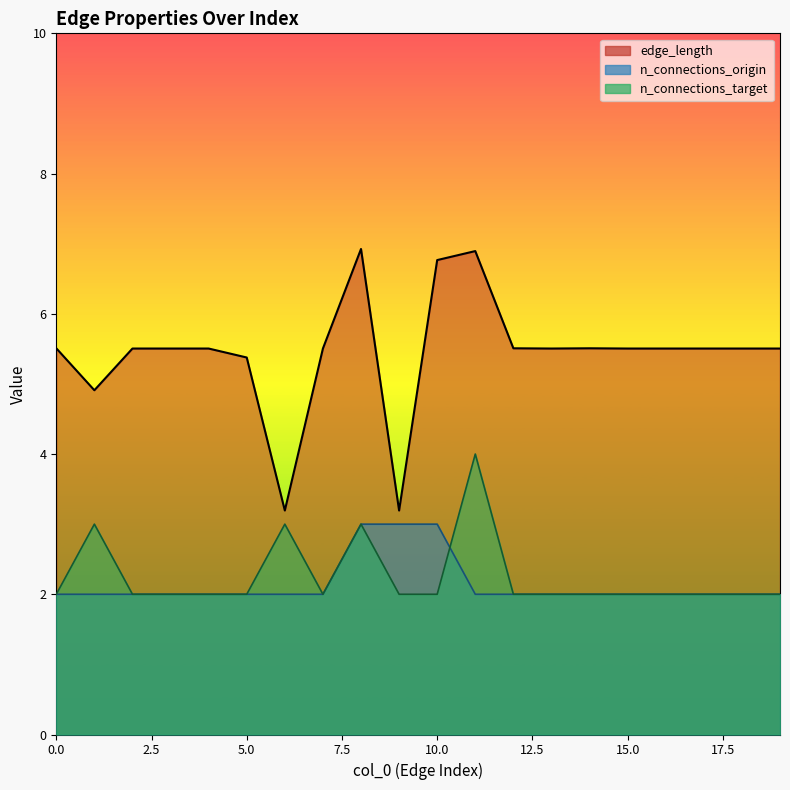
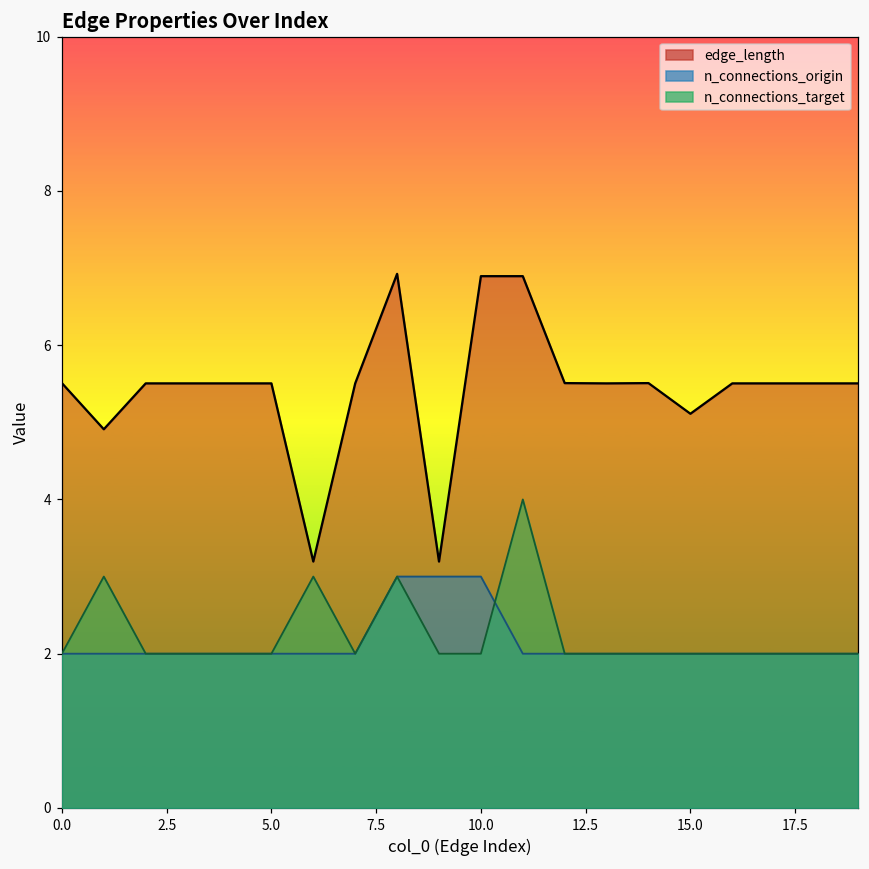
  {
    "edge_length": {
      "0.0": 5.5,
-     "5.0": 5.4,
-     "10.0": 6.8,
-     "15.0": 5.5
+     "5.0": 5.5,
+     "10.0": 6.9,
+     "15.0": 5.1
    },
    "n_connections_origin": {
      "10.0": 3.0
    },
    "n_connections_target": {
      "10.0": 2.0
    }
  }
